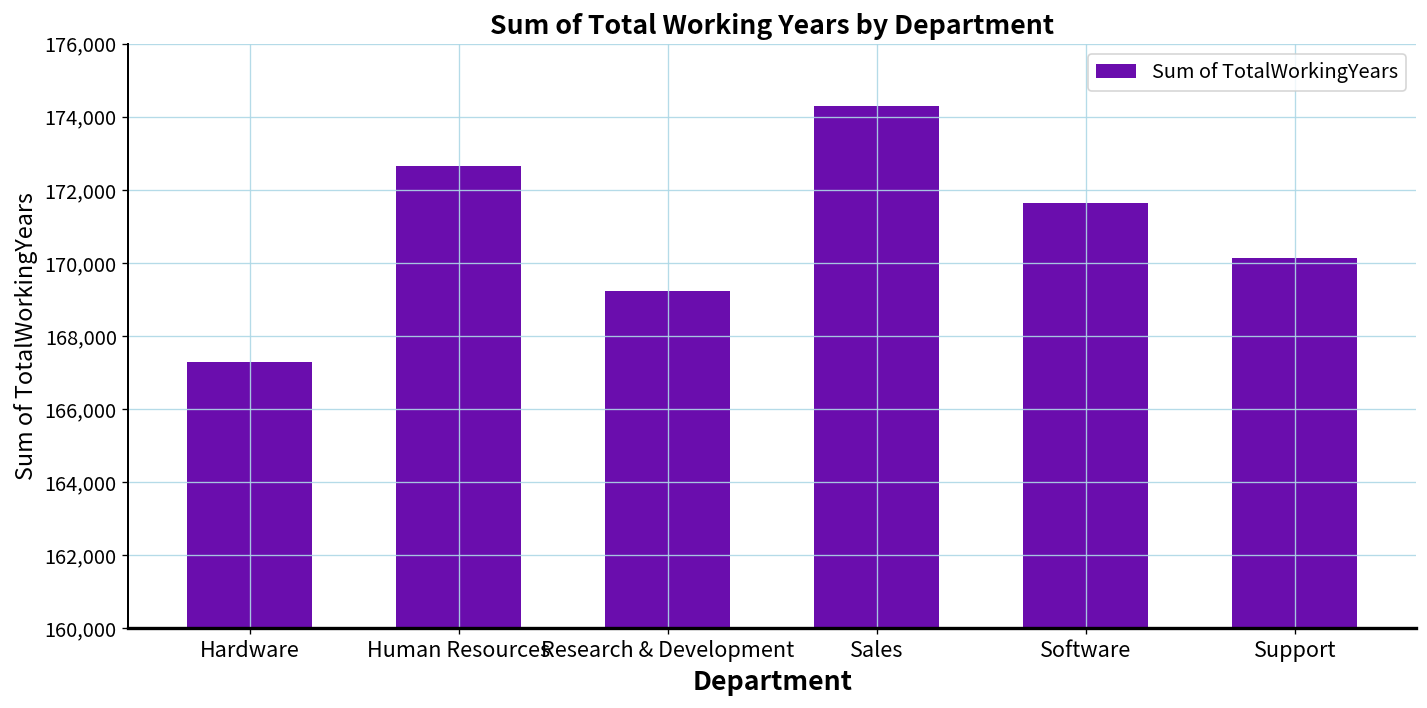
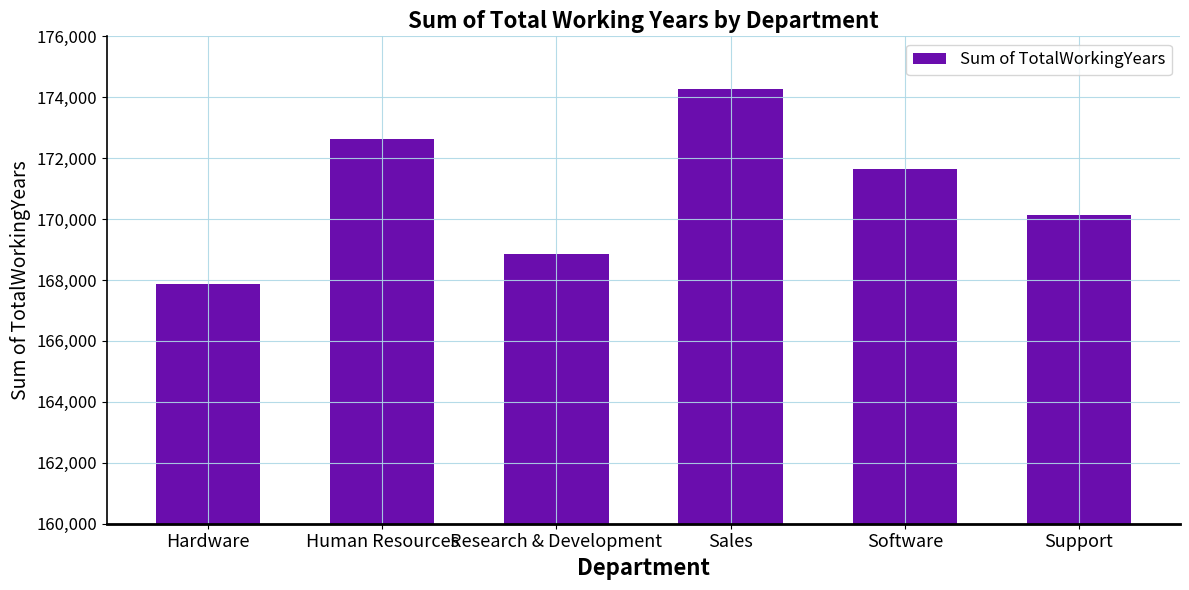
  {
-   "Hardware": "167,300",
+   "Hardware": "167,900",
    "Human Resources": "172,600",
-   "Research & Development": "169,200",
+   "Research & Development": "168,900",
    "Sales": "174,300",
    "Software": "171,600",
    "Support": "170,100"
  }
